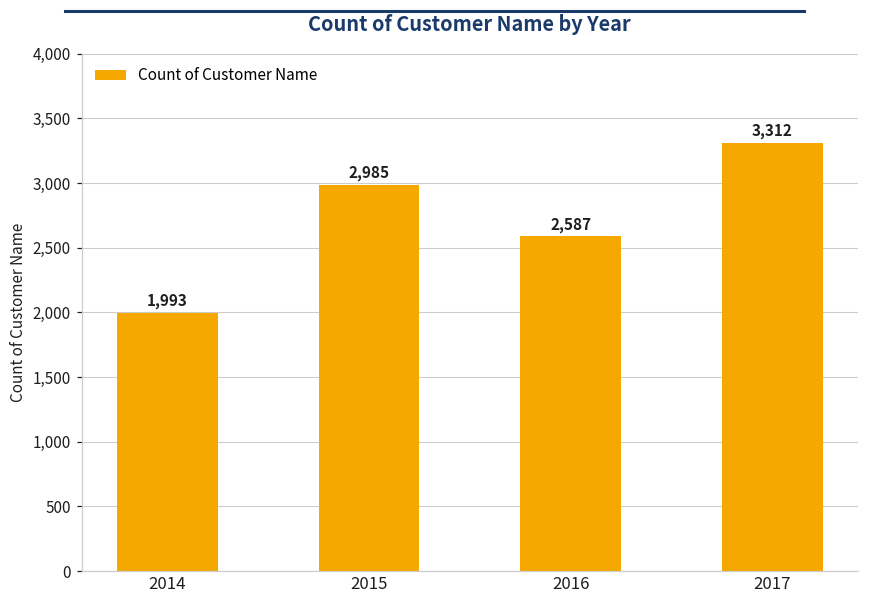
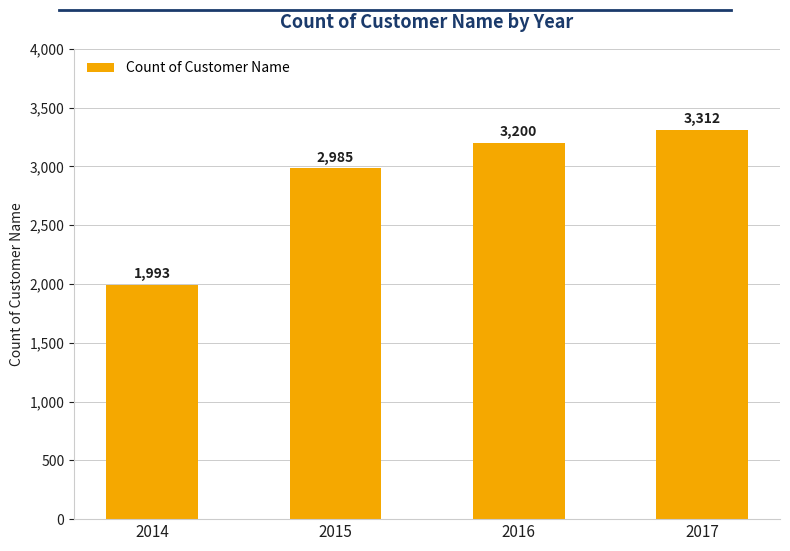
  {
    "2014": "1,993",
    "2015": "2,985",
-   "2016": "2,587",
+   "2016": "3,200",
    "2017": "3,312"
  }
